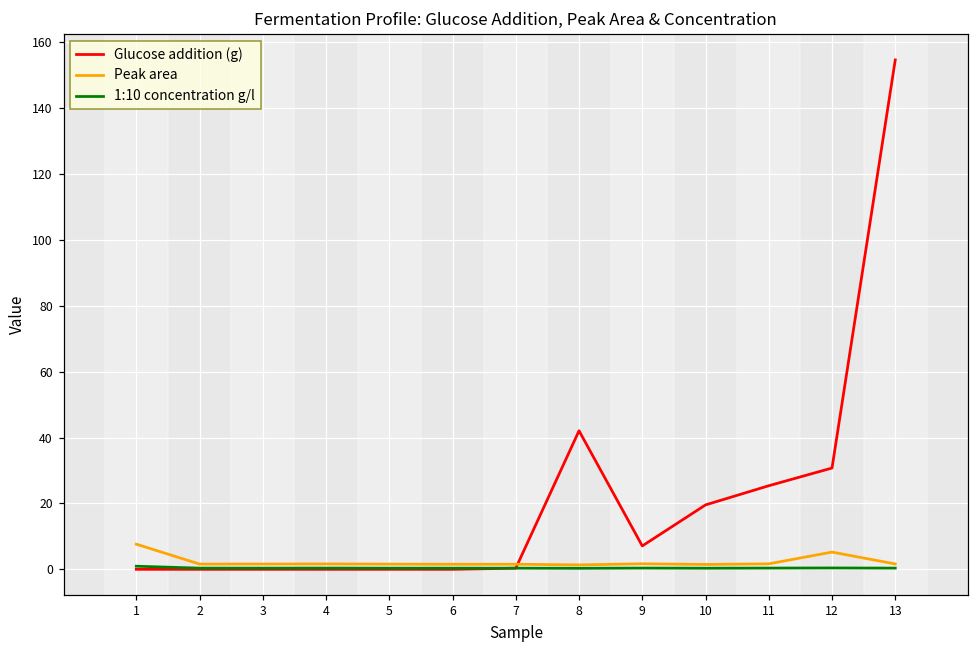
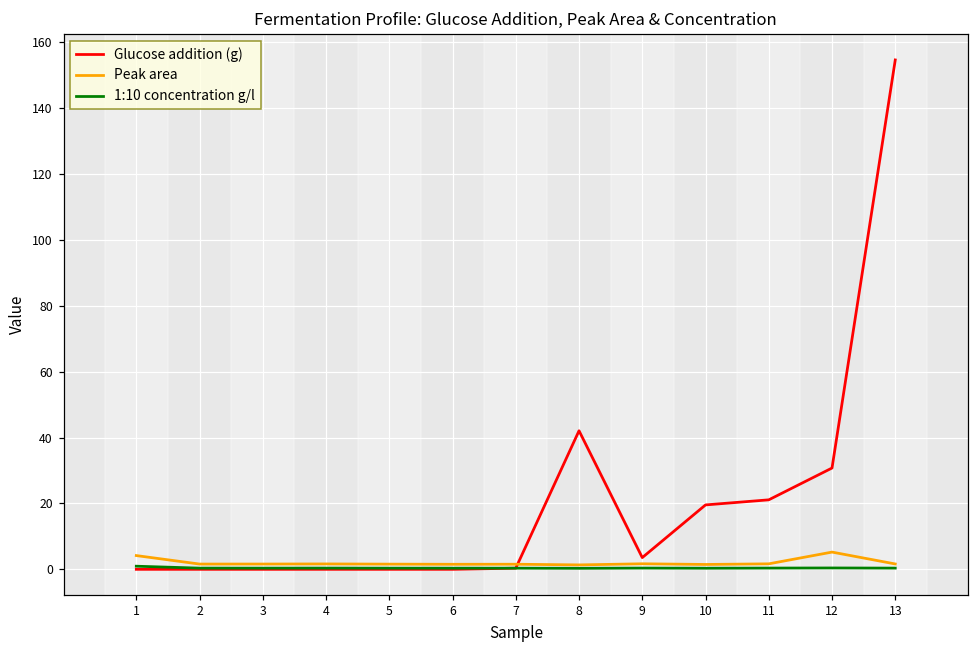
  {
    "Glucose addition (g)": {
      "1": 0,
      "8": 42,
-     "9": 7,
+     "9": 4,
      "10": 20,
-     "11": 25,
+     "11": 21,
      "12": 31,
      "13": 155
    },
    "Peak area": {
-     "1": 8,
+     "1": 4,
      "2": 2,
      "3": 2,
      "4": 2,
      "5": 2,
      "6": 2,
      "7": 2,
      "8": 1,
      "9": 2,
      "10": 1,
      "11": 2,
      "12": 5,
      "13": 2
    },
    "1:10 concentration g/l": {
      "1": 1,
      "8": 0,
      "9": 0,
      "10": 0,
      "11": 0,
      "12": 0,
      "13": 0
    }
  }
